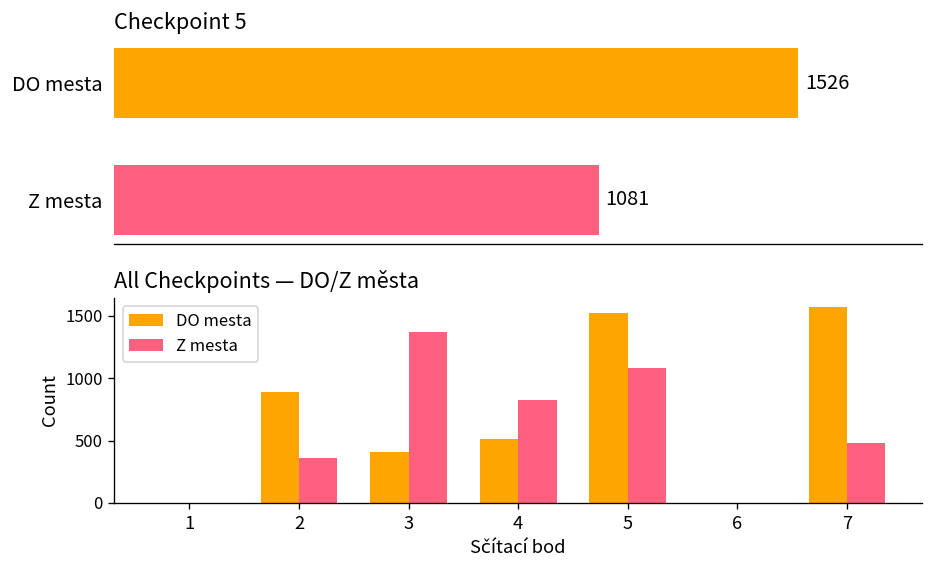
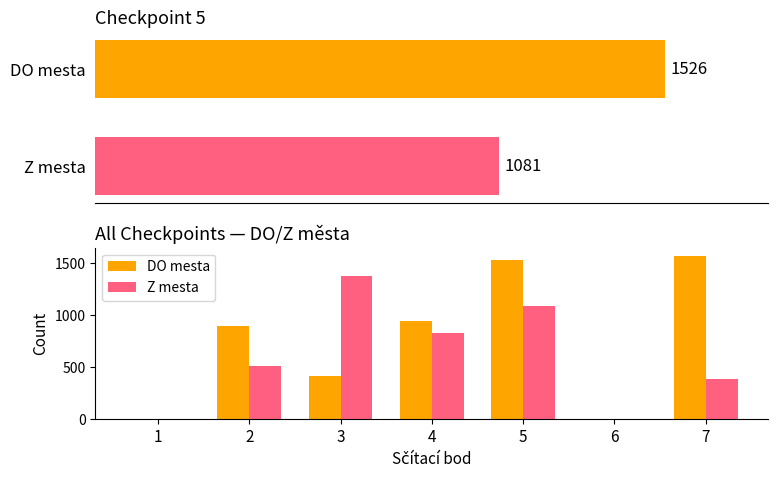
  {
    "Checkpoint 5": {
      "Z mesta": {
        "Z mesta": 1081
      }
    },
    "All Checkpoints — DO/Z města": {
      "DO mesta": {
        "1": 0,
        "2": 890,
        "3": 410,
-       "4": 510,
+       "4": 940,
        "5": 1530,
        "6": 0,
        "7": 1570
      },
      "Z mesta": {
        "1": 0,
-       "2": 360,
+       "2": 510,
        "3": 1370,
        "4": 820,
        "5": 1080,
        "6": 0,
-       "7": 480
+       "7": 390
      }
    }
  }
